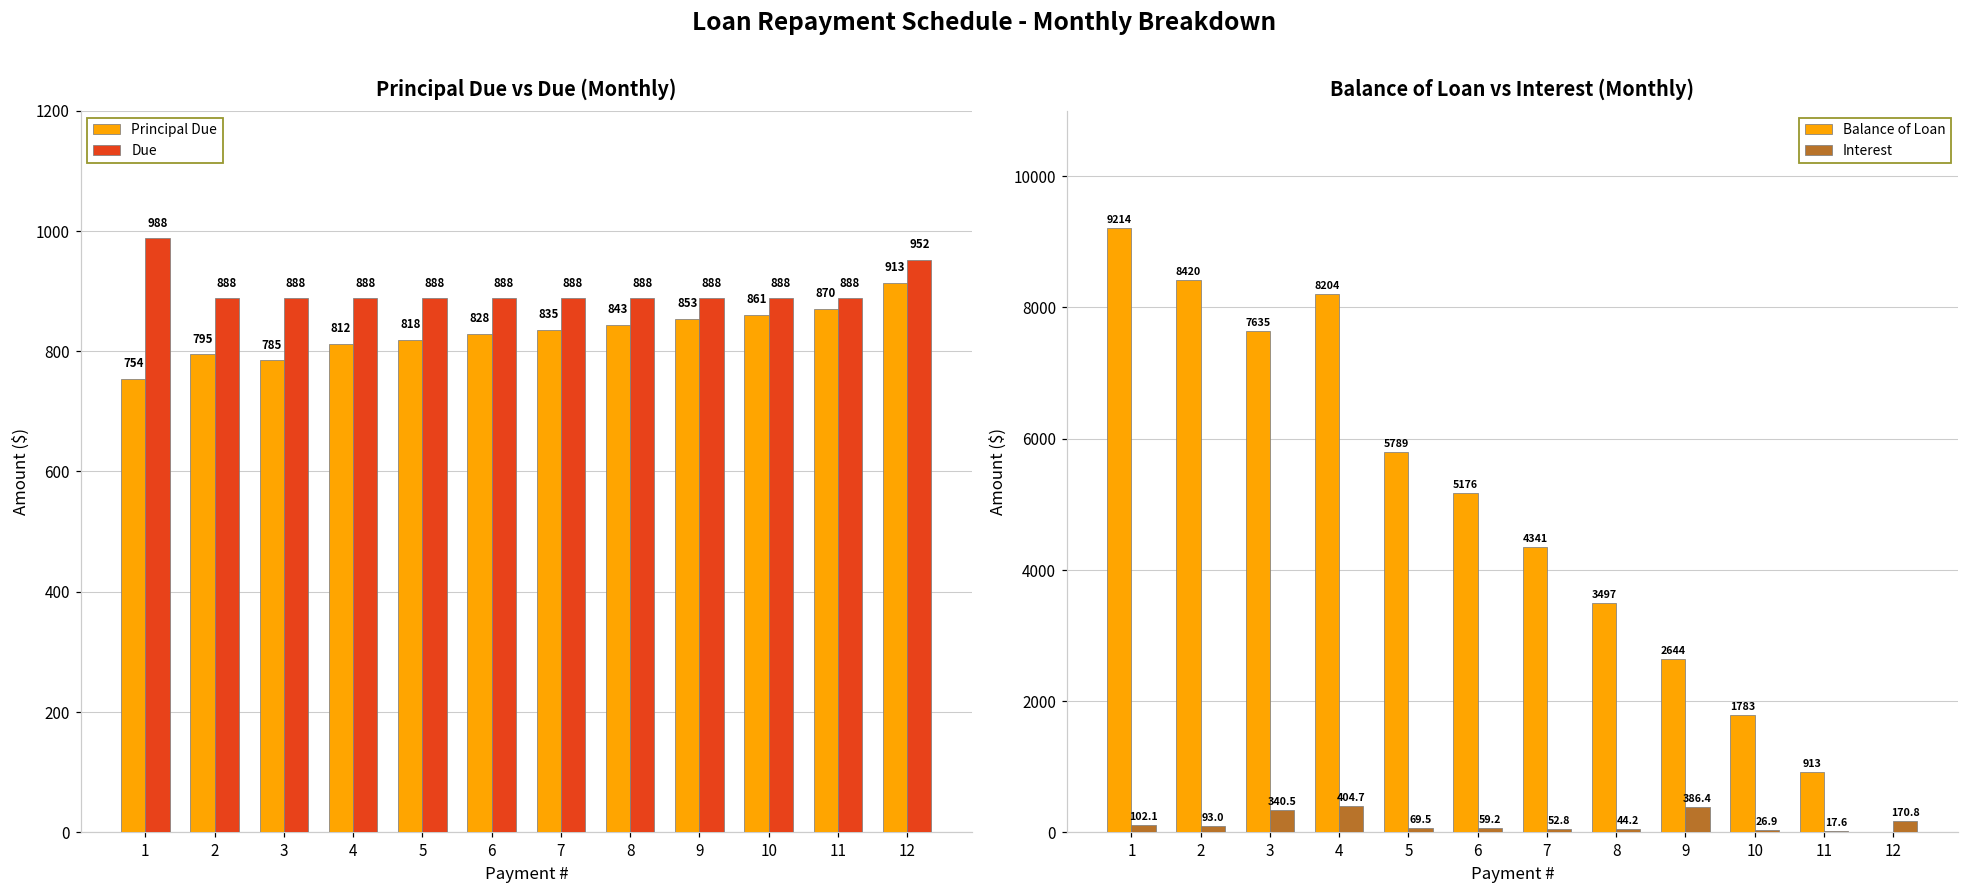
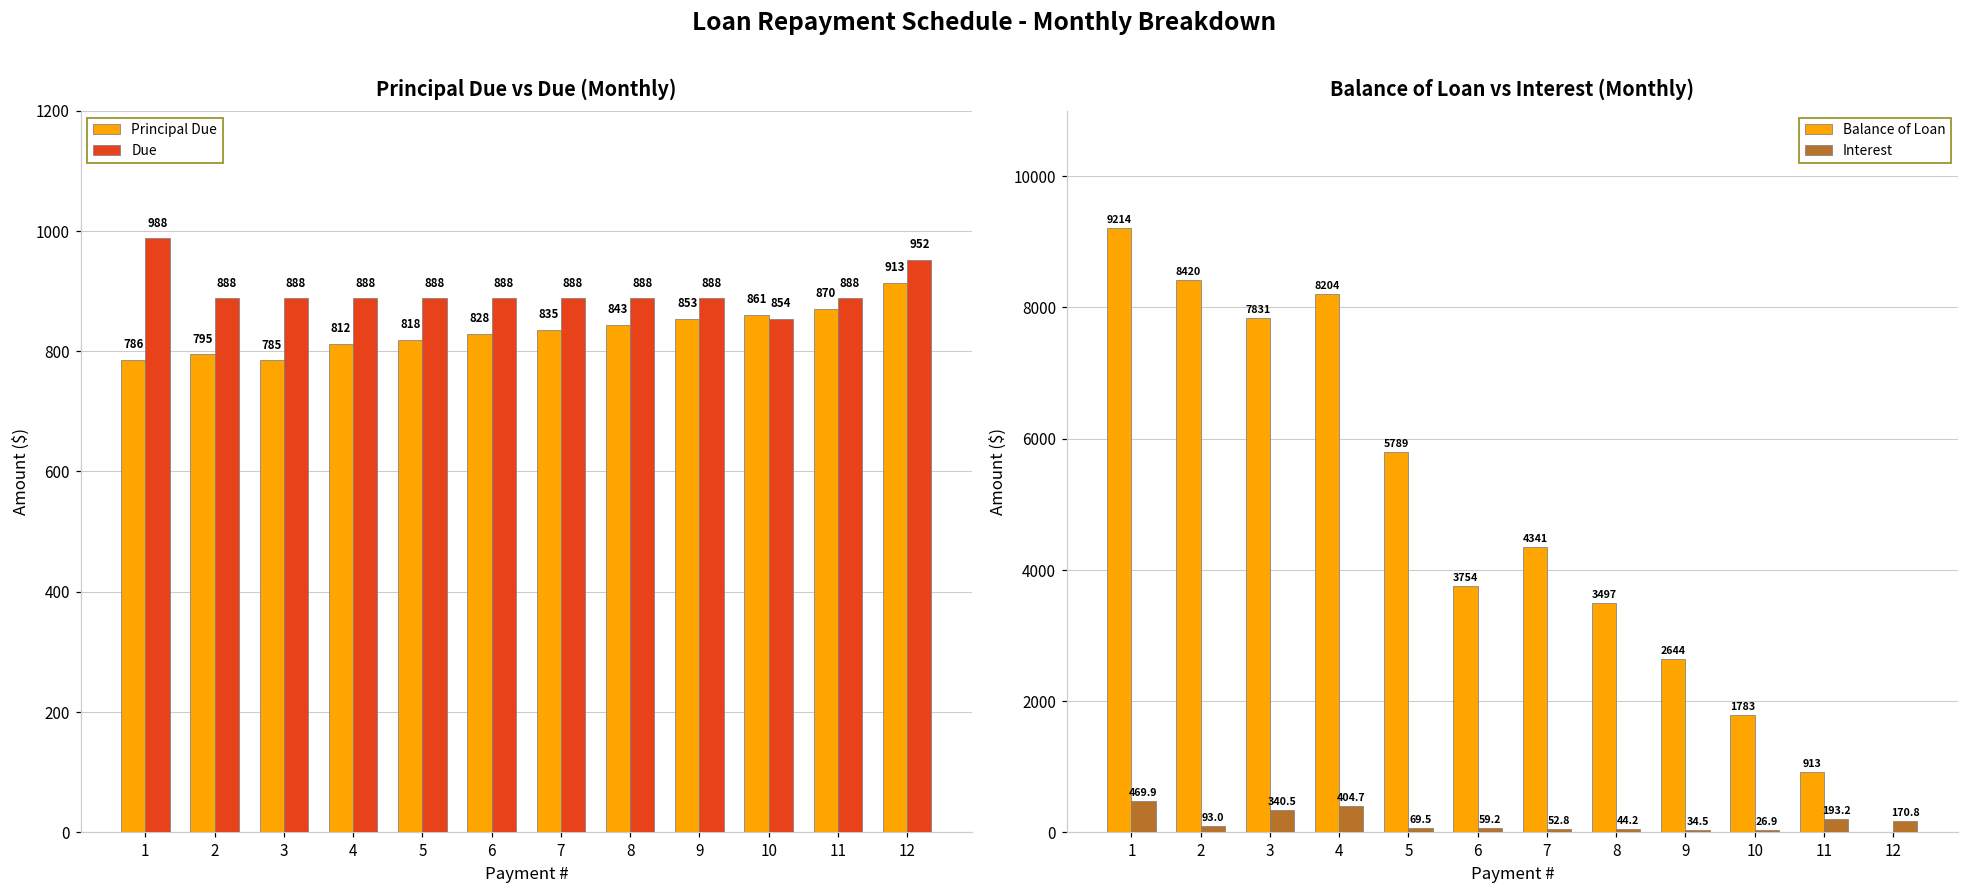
  {
    "Principal Due vs Due (Monthly)": {
      "Principal Due": {
-       "1": 754,
+       "1": 786,
        "2": 795,
        "3": 785,
        "4": 812,
        "5": 818,
        "6": 828,
        "7": 835,
        "8": 843,
        "9": 853,
        "10": 861,
        "11": 870,
        "12": 913
      },
      "Due": {
        "1": 988,
        "2": 888,
        "3": 888,
        "4": 888,
        "5": 888,
        "6": 888,
        "7": 888,
        "8": 888,
        "9": 888,
-       "10": 888,
+       "10": 854,
        "11": 888,
        "12": 952
      }
    },
    "Balance of Loan vs Interest (Monthly)": {
      "Balance of Loan": {
        "1": 9214,
        "2": 8420,
-       "3": 7635,
+       "3": 7831,
        "4": 8204,
        "5": 5789,
-       "6": 5176,
+       "6": 3754,
        "7": 4341,
        "8": 3497,
        "9": 2644,
        "10": 1783,
        "11": 913
      },
      "Interest": {
-       "1": 102.1,
+       "1": 469.9,
        "2": 93.0,
        "3": 340.5,
        "4": 404.7,
        "5": 69.5,
        "6": 59.2,
        "7": 52.8,
        "8": 44.2,
-       "9": 386.4,
+       "9": 34.5,
        "10": 26.9,
-       "11": 17.6,
+       "11": 193.2,
        "12": 170.8
      }
    }
  }
